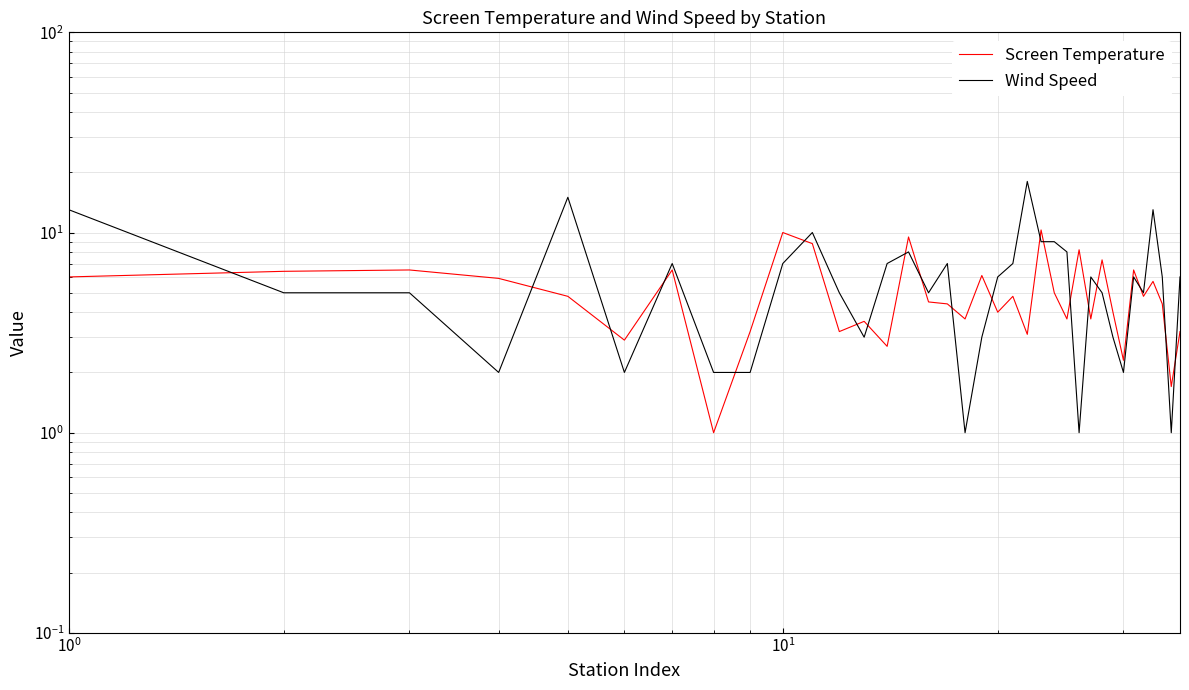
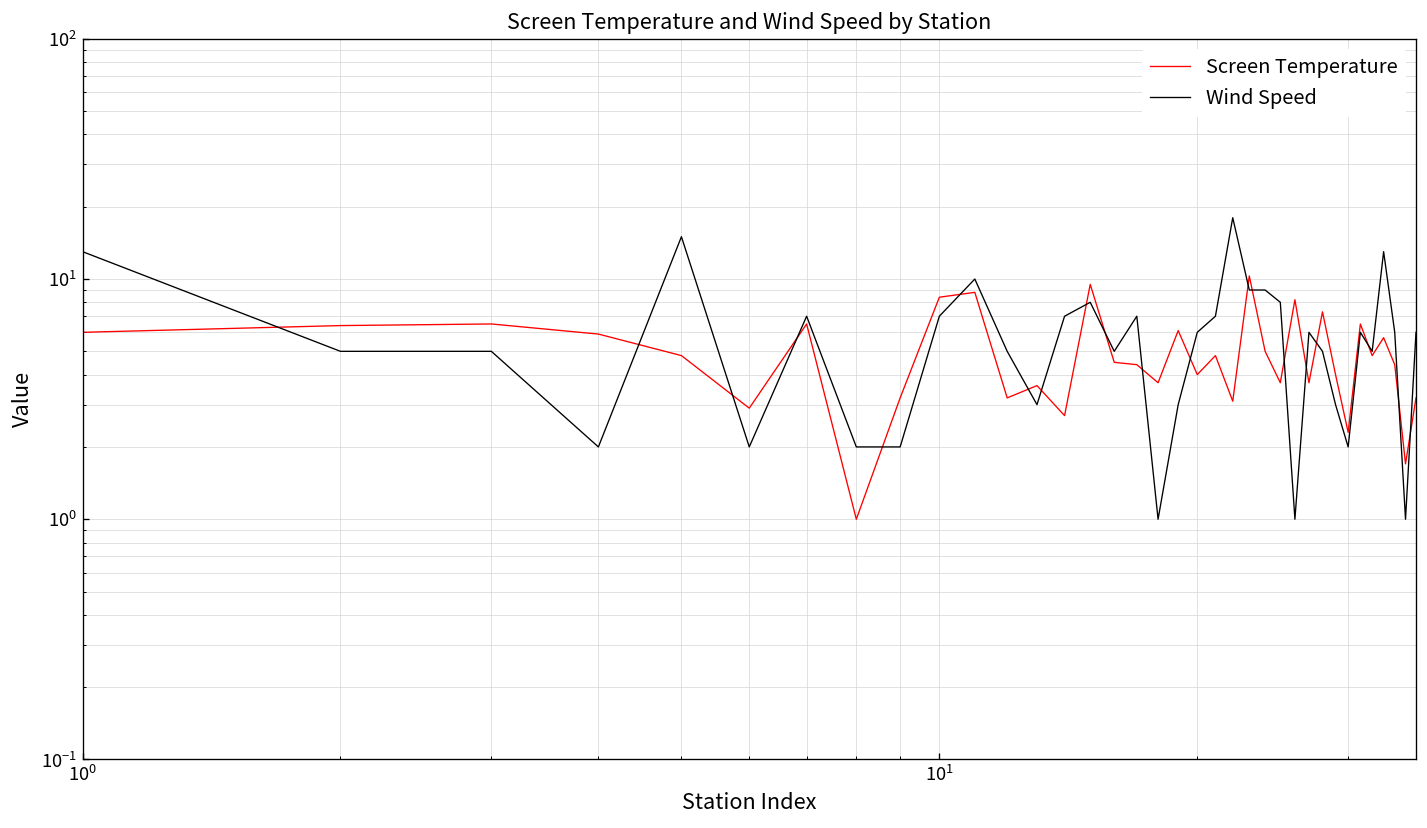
  {
    "Screen Temperature": {
      "10^0": 6.0,
-     "10^1": 10
+     "10^1": 8.4
    },
    "Wind Speed": {
      "10^0": 13,
      "10^1": 7.0
    }
  }
